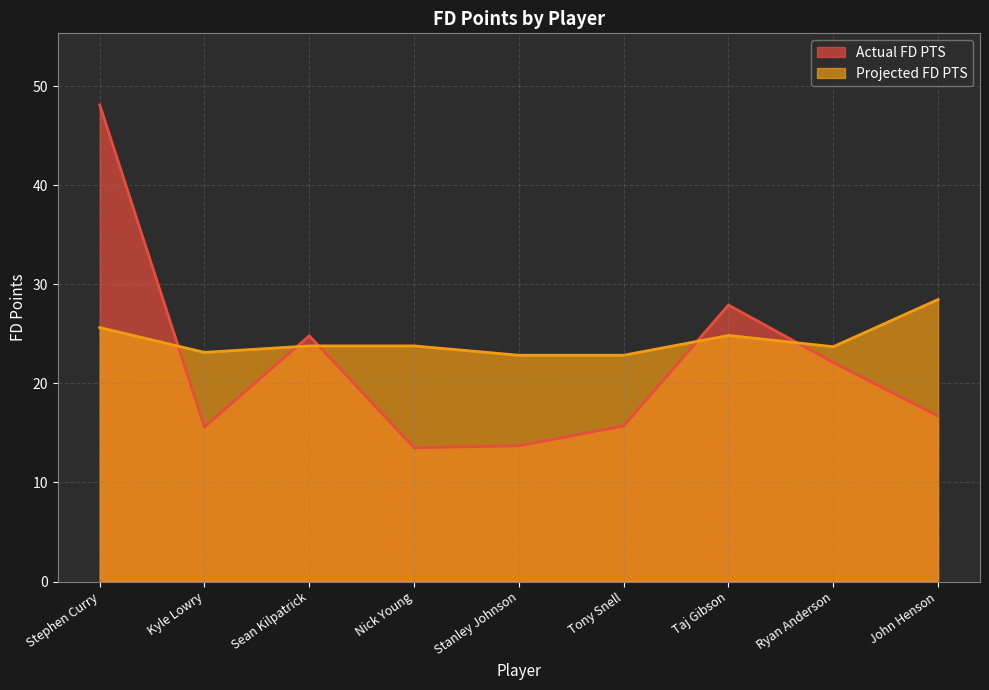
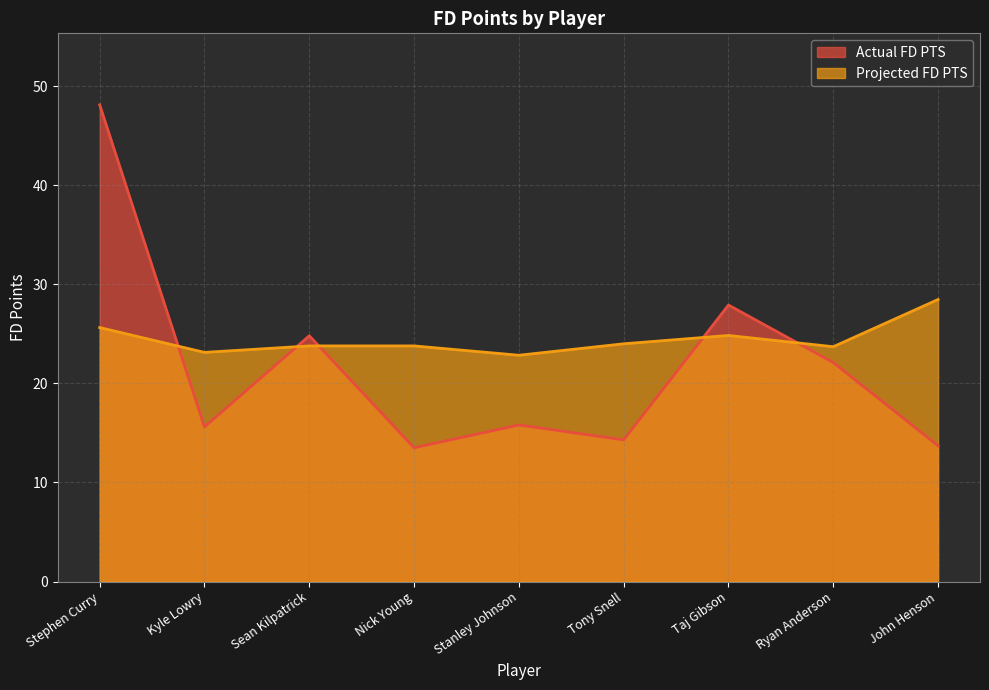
  {
    "Actual FD PTS": {
      "Stephen Curry": 48,
      "Kyle Lowry": 16,
      "Sean Kilpatrick": 25,
      "Nick Young": 14,
-     "Stanley Johnson": 14,
-     "Tony Snell": 16,
+     "Stanley Johnson": 16,
+     "Tony Snell": 14,
      "Taj Gibson": 28,
      "Ryan Anderson": 22,
-     "John Henson": 17
+     "John Henson": 14
    },
    "Projected FD PTS": {
      "Stephen Curry": 26,
      "Kyle Lowry": 23,
      "Sean Kilpatrick": 24,
      "Nick Young": 24,
      "Stanley Johnson": 23,
-     "Tony Snell": 23,
+     "Tony Snell": 24,
      "Taj Gibson": 25,
      "Ryan Anderson": 24,
      "John Henson": 28
    }
  }
